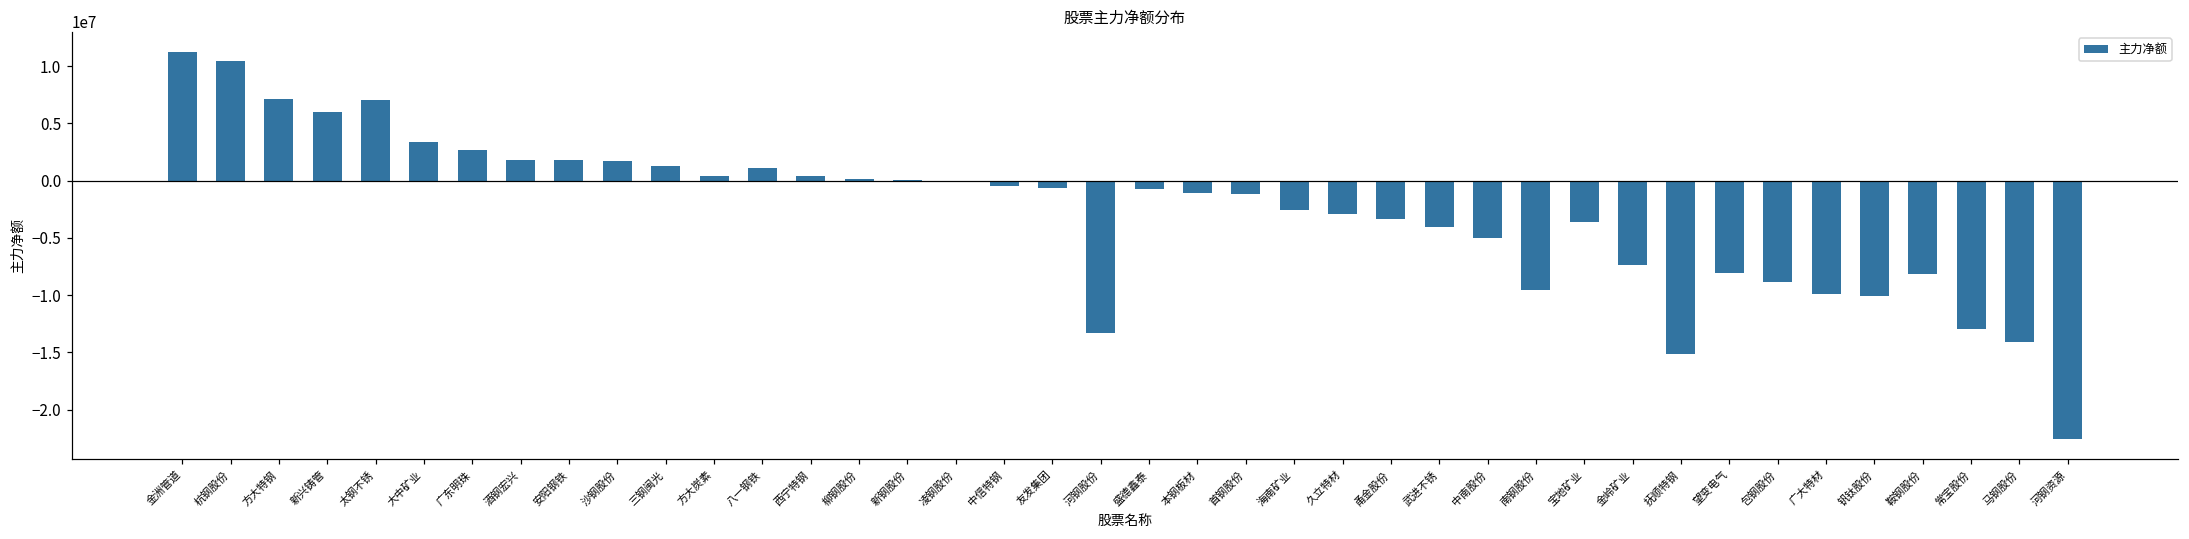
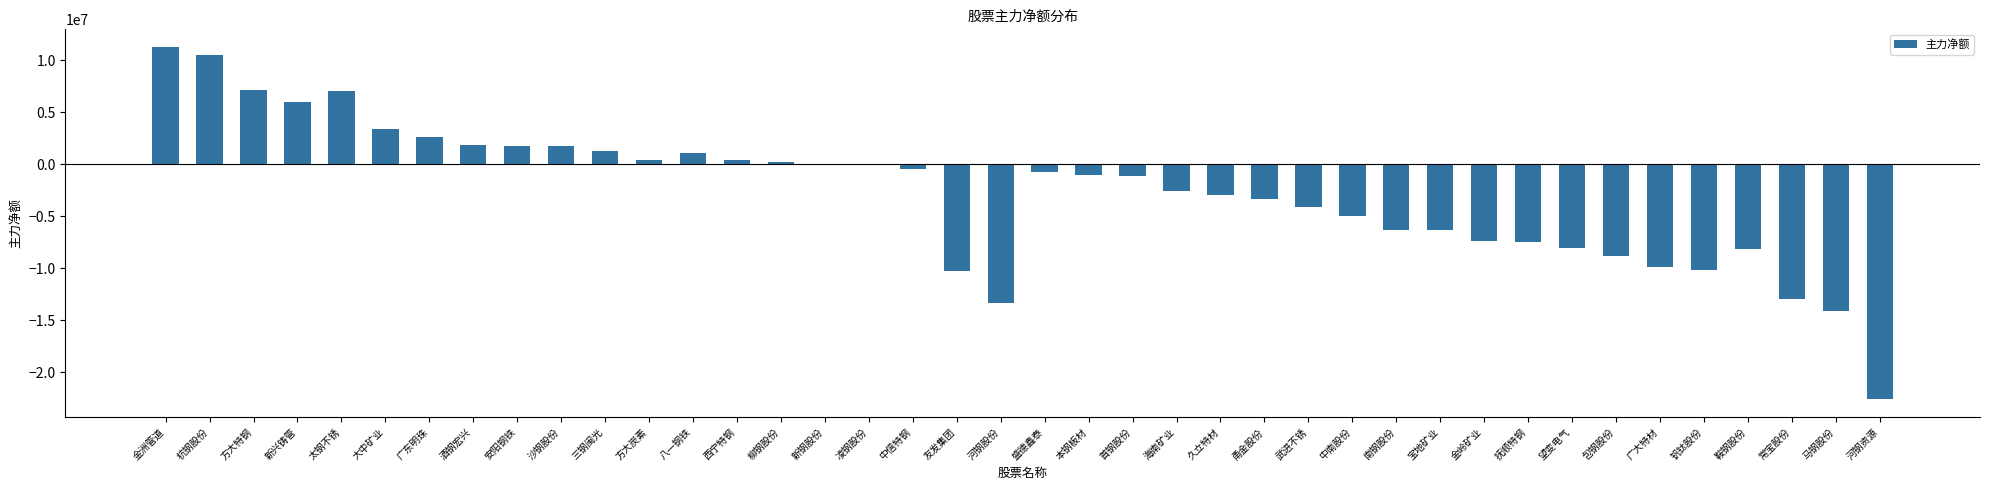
  {
    "金洲管道": 11300000,
    "杭钢股份": 10500000,
    "方大特钢": 7100000,
    "新兴铸管": 6000000,
    "太钢不锈": 7000000,
    "大中矿业": 3400000,
    "广东明珠": 2700000,
    "酒钢宏兴": 1800000,
    "安阳钢铁": 1800000,
    "沙钢股份": 1700000,
    "三钢闽光": 1200000,
    "方大炭素": 400000,
    "八一钢铁": 1100000,
    "西宁特钢": 400000,
    "中信特钢": -500000,
-   "友发集团": -600000,
+   "友发集团": -10200000,
    "河钢股份": -13300000,
    "盛德鑫泰": -700000,
    "本钢板材": -1100000,
    "首钢股份": -1200000,
    "海南矿业": -2600000,
    "久立特材": -2900000,
    "甬金股份": -3400000,
    "武进不锈": -4100000,
    "中南股份": -5000000,
-   "南钢股份": -9600000,
-   "宝地矿业": -3600000,
+   "南钢股份": -6300000,
+   "宝地矿业": -6300000,
    "金岭矿业": -7400000,
-   "抚顺特钢": -15100000,
+   "抚顺特钢": -7500000,
    "望变电气": -8100000,
    "包钢股份": -8900000,
    "广大特材": -9900000,
    "钒钛股份": -10100000,
    "鞍钢股份": -8100000,
    "常宝股份": -13000000,
    "马钢股份": -14100000,
    "河钢资源": -22600000
  }
